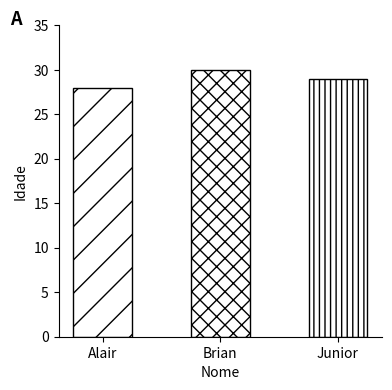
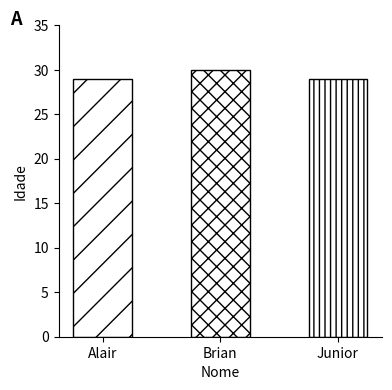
  {
-   "Alair": 28,
+   "Alair": 29,
    "Brian": 30,
    "Junior": 29
  }
